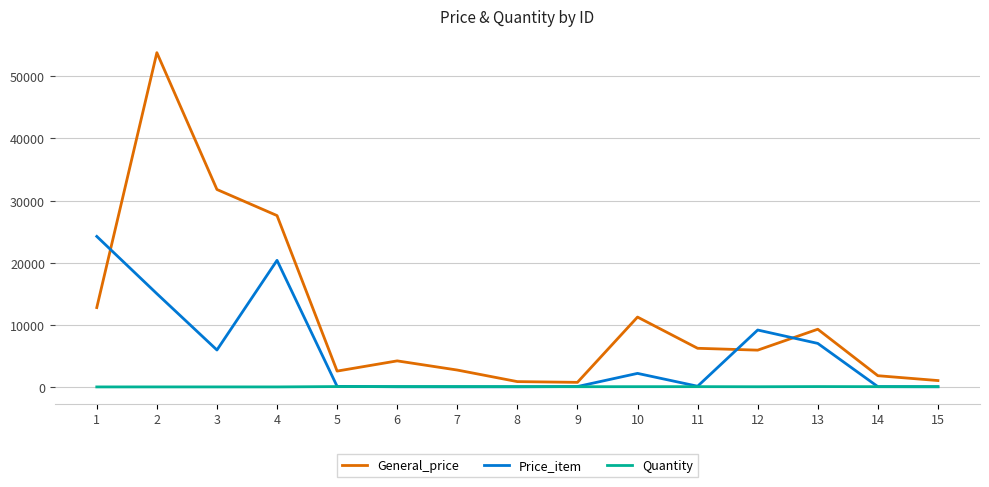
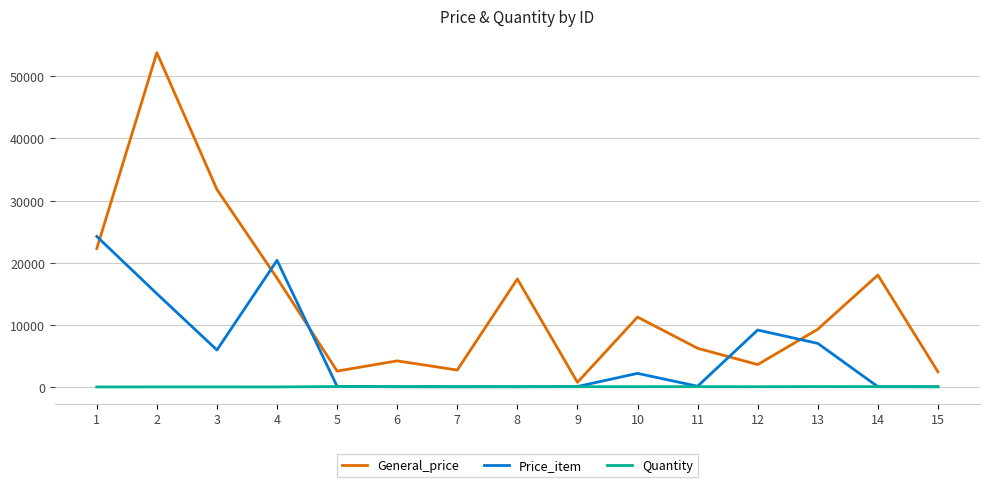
  {
    "General_price": {
-     "1": 13000,
+     "1": 22000,
      "2": 54000,
      "3": 32000,
-     "4": 28000,
+     "4": 18000,
      "5": 3000,
      "6": 4000,
      "7": 3000,
-     "8": 1000,
+     "8": 17000,
      "9": 1000,
      "10": 11000,
      "11": 6000,
-     "12": 6000,
+     "12": 4000,
      "13": 9000,
-     "14": 2000,
-     "15": 1000
+     "14": 18000,
+     "15": 2000
    },
    "Price_item": {
      "1": 24000,
      "2": 15000,
      "3": 6000,
      "4": 20000,
      "10": 2000,
      "12": 9000,
      "13": 7000
    },
    "Quantity": {
      "1": 0,
      "2": 0,
      "3": 0,
      "4": 0,
      "10": 0,
      "12": 0,
      "13": 0
    }
  }
